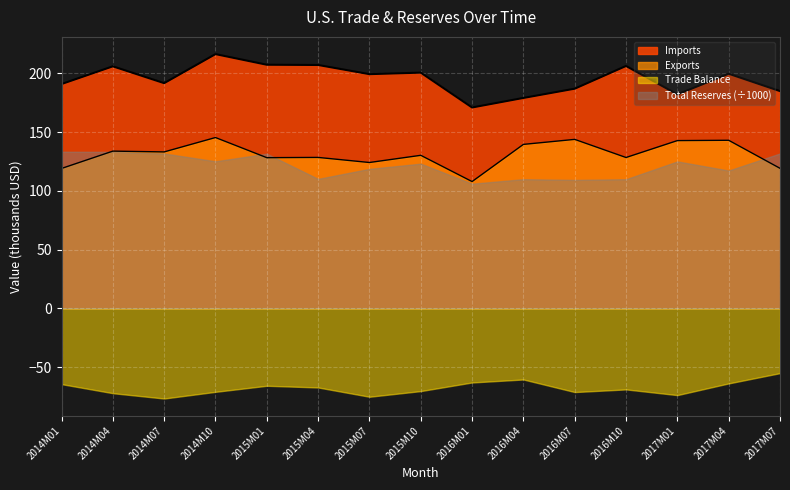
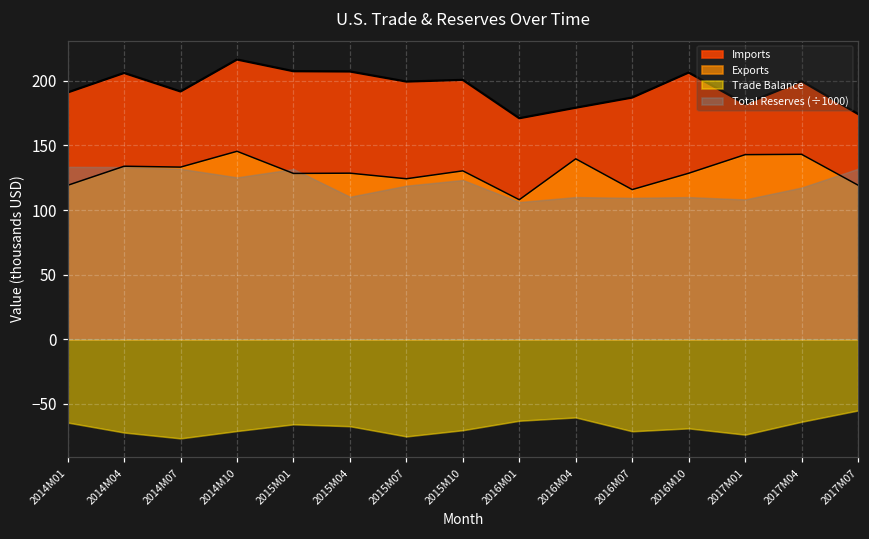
  {
    "Imports": {
      "2014M01": 191,
      "2014M04": 206,
      "2014M07": 192,
      "2014M10": 216,
      "2015M01": 207,
      "2015M04": 207,
      "2015M07": 199,
      "2015M10": 201,
      "2016M01": 171,
      "2016M04": 179,
      "2016M07": 187,
      "2016M10": 206,
-     "2017M07": 185
+     "2017M07": 174
    },
    "Exports": {
      "2014M01": 119,
      "2014M10": 145,
      "2015M01": 128,
      "2015M04": 129,
      "2015M07": 124,
      "2015M10": 130,
      "2016M04": 140,
-     "2016M07": 144,
+     "2016M07": 116,
      "2016M10": 128,
      "2017M01": 143,
      "2017M04": 143,
      "2017M07": 119
    },
    "Total Reserves (÷1000)": {
      "2014M01": 133,
      "2014M10": 125,
      "2015M01": 132,
      "2015M04": 110,
      "2015M07": 119,
      "2015M10": 123,
      "2016M04": 110,
      "2016M07": 109,
      "2016M10": 110,
-     "2017M01": 125,
+     "2017M01": 108,
      "2017M04": 117,
      "2017M07": 132
    }
  }
